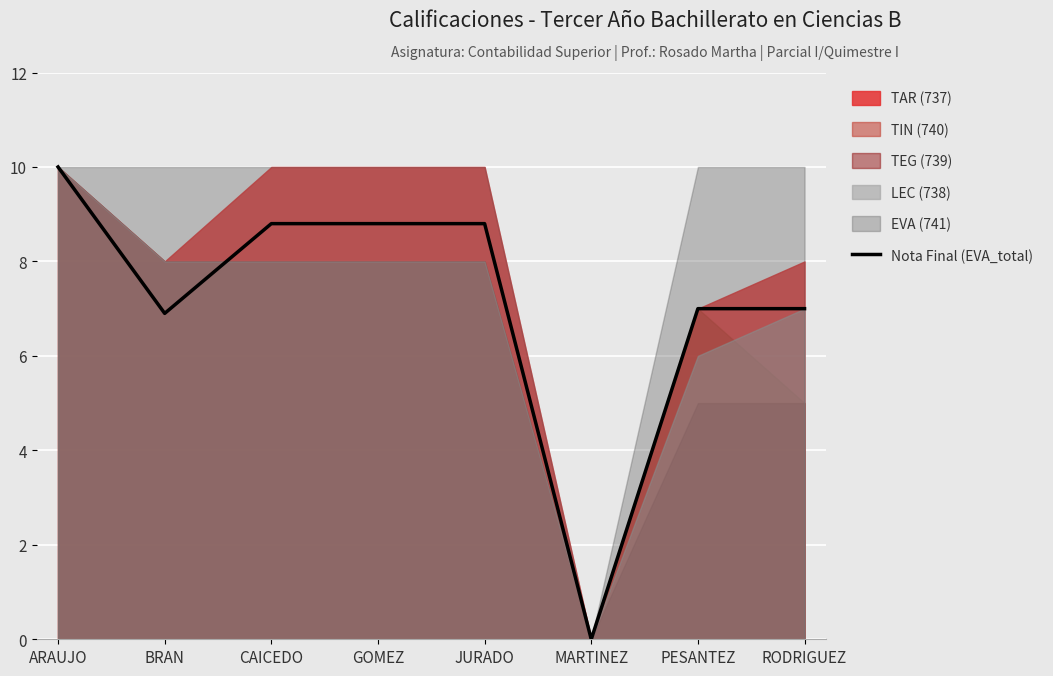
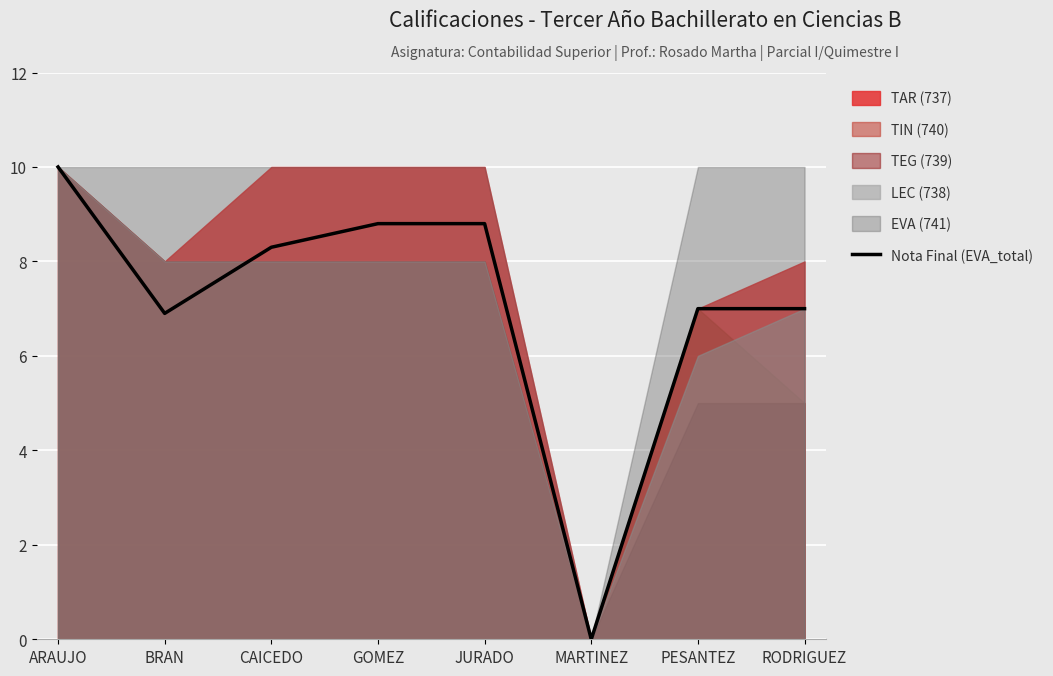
  {
    "Nota Final (EVA_total)": {
      "BRAN": 6.9,
-     "CAICEDO": 8.8,
+     "CAICEDO": 8.3,
      "GOMEZ": 8.8,
      "JURADO": 8.8
    }
  }
